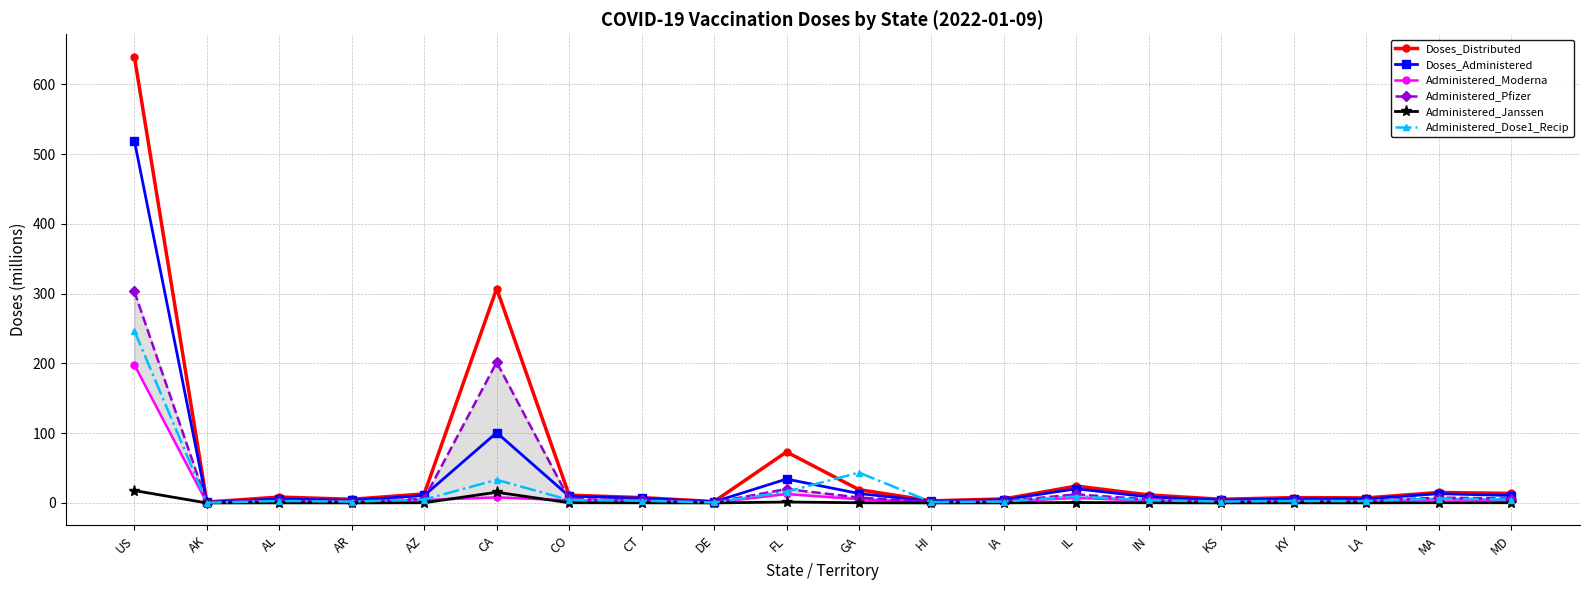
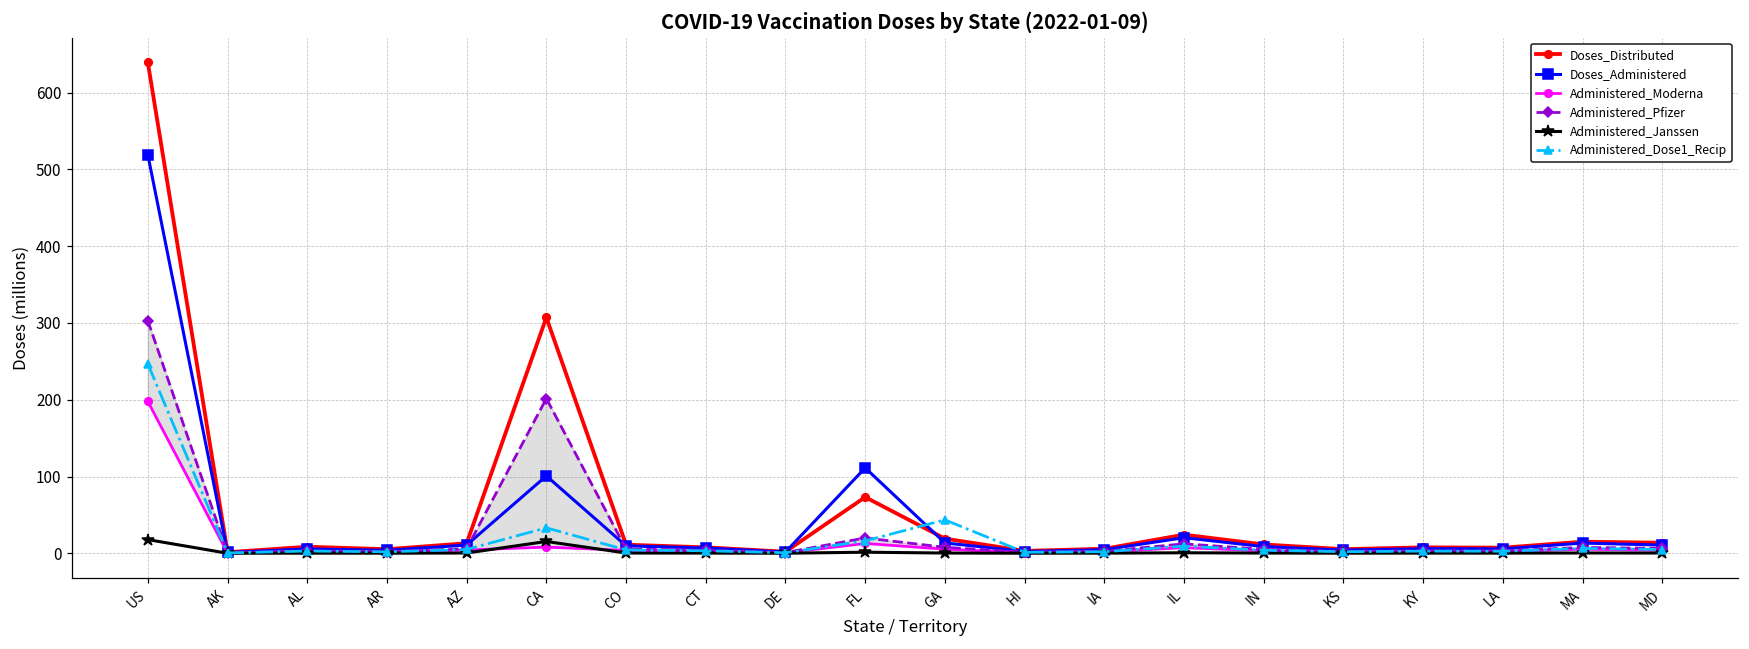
  {
    "Doses_Distributed": {
      "US": 640,
      "CA": 310,
      "FL": 70,
      "GA": 20,
      "IL": 20
    },
    "Doses_Administered": {
      "US": 520,
      "CA": 100,
-     "FL": 30,
+     "FL": 110,
      "GA": 10,
      "IL": 20
    },
    "Administered_Moderna": {
      "US": 200,
      "CA": 10
    },
    "Administered_Pfizer": {
      "US": 300,
      "CA": 200,
      "FL": 20
    },
    "Administered_Janssen": {
      "US": 20,
      "AZ": 0,
      "CA": 20,
      "FL": 0,
      "GA": 0,
      "IL": 0,
      "MA": 0
    },
    "Administered_Dose1_Recip": {
      "US": 250,
      "CA": 30,
      "GA": 40
    }
  }
